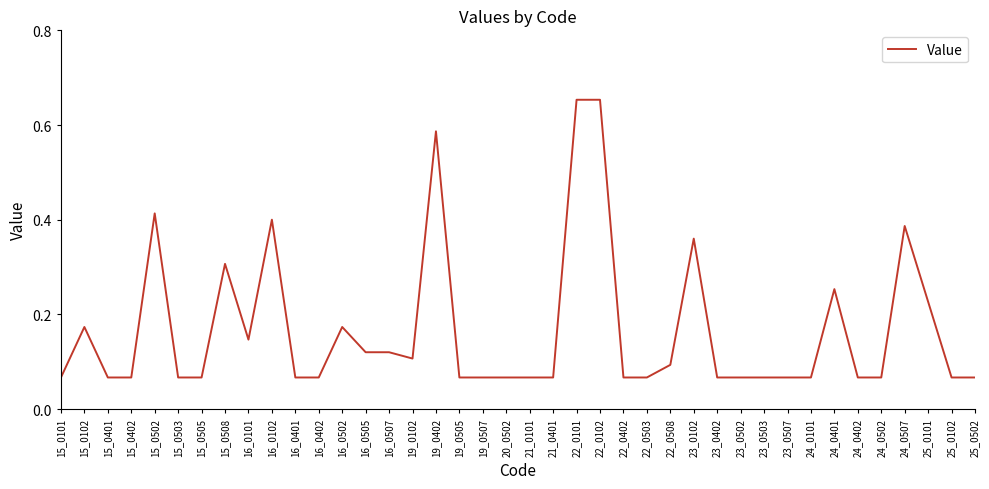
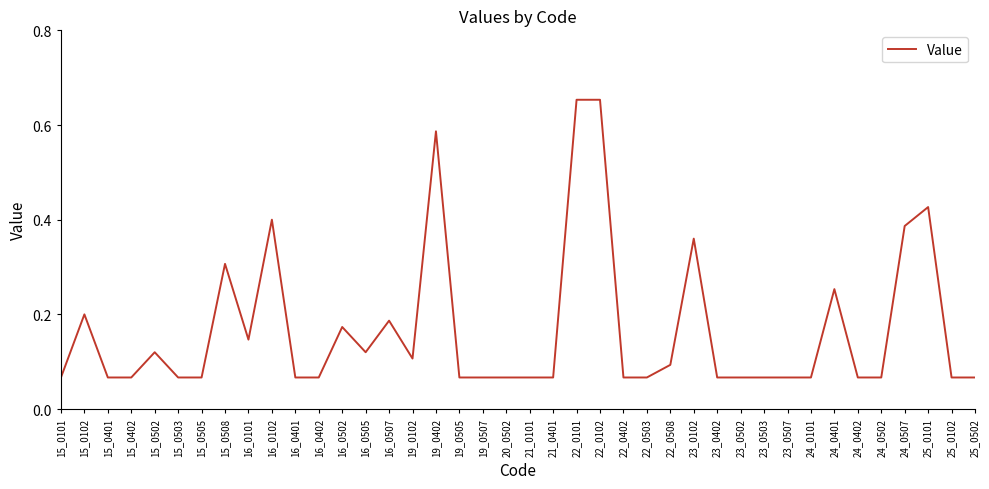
  {
    "15_0101": 0.07,
-   "15_0102": 0.17,
+   "15_0102": 0.20,
    "15_0401": 0.07,
    "15_0402": 0.07,
-   "15_0502": 0.41,
+   "15_0502": 0.12,
    "15_0503": 0.07,
    "15_0505": 0.07,
    "15_0508": 0.31,
    "16_0101": 0.15,
    "16_0102": 0.40,
    "16_0401": 0.07,
    "16_0402": 0.07,
    "16_0502": 0.17,
    "16_0505": 0.12,
-   "16_0507": 0.12,
+   "16_0507": 0.19,
    "19_0102": 0.11,
    "19_0402": 0.59,
    "19_0505": 0.07,
    "19_0507": 0.07,
    "20_0502": 0.07,
    "21_0101": 0.07,
    "21_0401": 0.07,
    "22_0101": 0.65,
    "22_0102": 0.65,
    "22_0402": 0.07,
    "22_0503": 0.07,
    "22_0508": 0.09,
    "23_0102": 0.36,
    "23_0402": 0.07,
    "23_0502": 0.07,
    "23_0503": 0.07,
    "23_0507": 0.07,
    "24_0101": 0.07,
    "24_0401": 0.25,
    "24_0402": 0.07,
    "24_0502": 0.07,
    "24_0507": 0.39,
-   "25_0101": 0.23,
+   "25_0101": 0.43,
    "25_0102": 0.07,
    "25_0502": 0.07
  }
